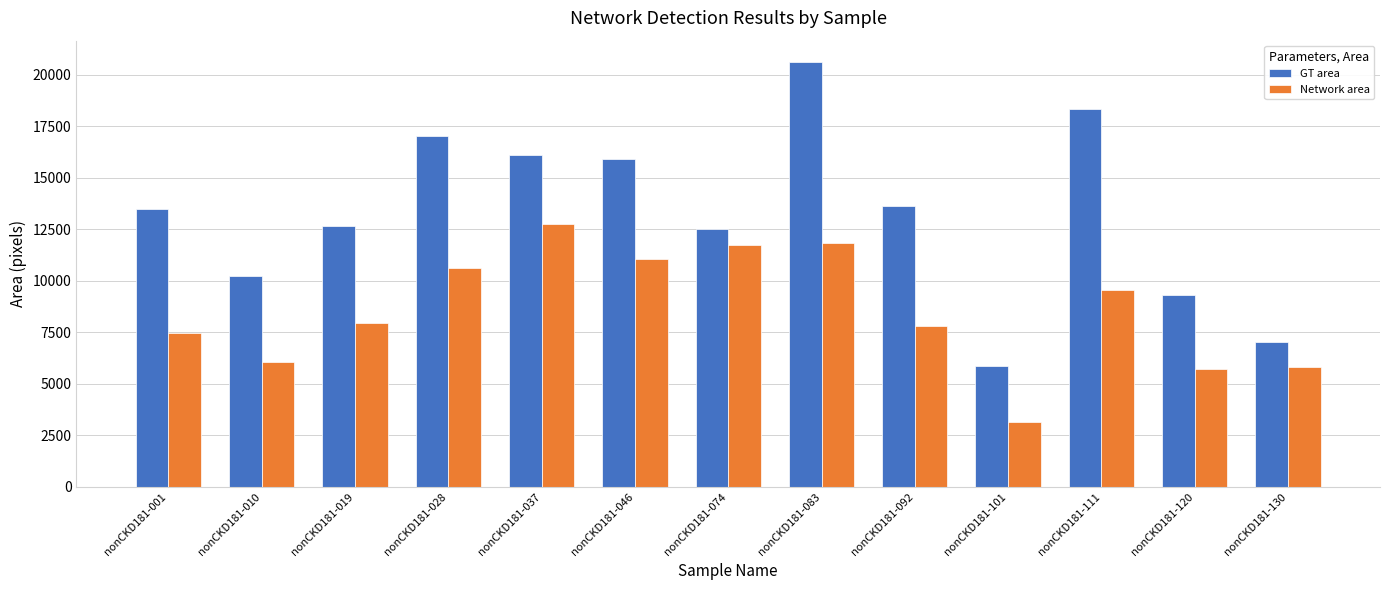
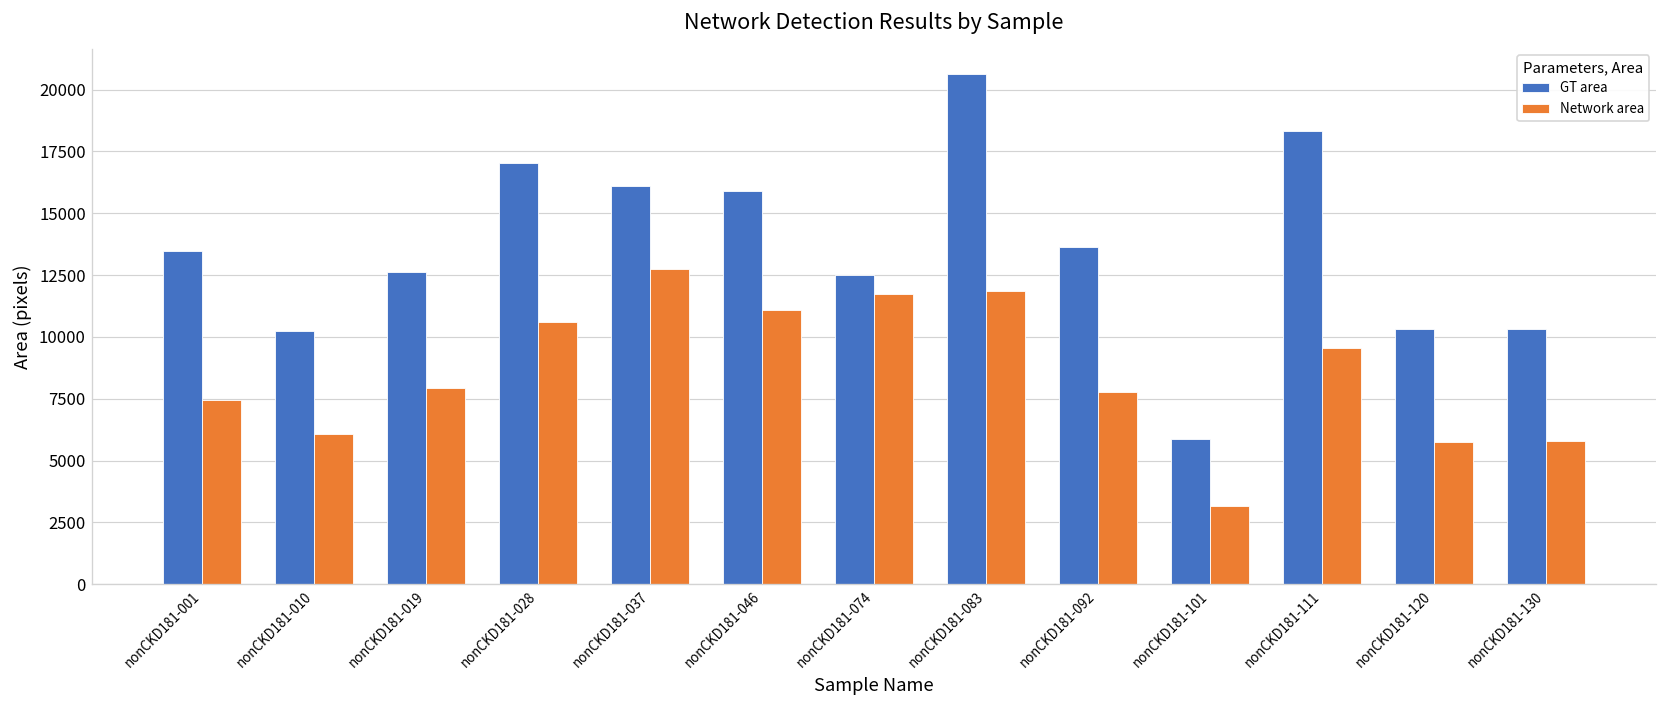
  {
    "GT area": {
      "nonCKD181-001": 13500,
      "nonCKD181-010": 10200,
      "nonCKD181-019": 12600,
      "nonCKD181-028": 17000,
      "nonCKD181-037": 16100,
      "nonCKD181-046": 15900,
      "nonCKD181-074": 12500,
      "nonCKD181-083": 20600,
      "nonCKD181-092": 13600,
      "nonCKD181-101": 5900,
      "nonCKD181-111": 18300,
-     "nonCKD181-120": 9300,
-     "nonCKD181-130": 7000
+     "nonCKD181-120": 10300,
+     "nonCKD181-130": 10300
    },
    "Network area": {
      "nonCKD181-001": 7400,
      "nonCKD181-010": 6100,
      "nonCKD181-019": 7900,
      "nonCKD181-028": 10600,
      "nonCKD181-037": 12800,
      "nonCKD181-046": 11100,
      "nonCKD181-074": 11700,
      "nonCKD181-083": 11800,
      "nonCKD181-092": 7800,
      "nonCKD181-101": 3200,
      "nonCKD181-111": 9600,
      "nonCKD181-120": 5700,
      "nonCKD181-130": 5800
    }
  }
